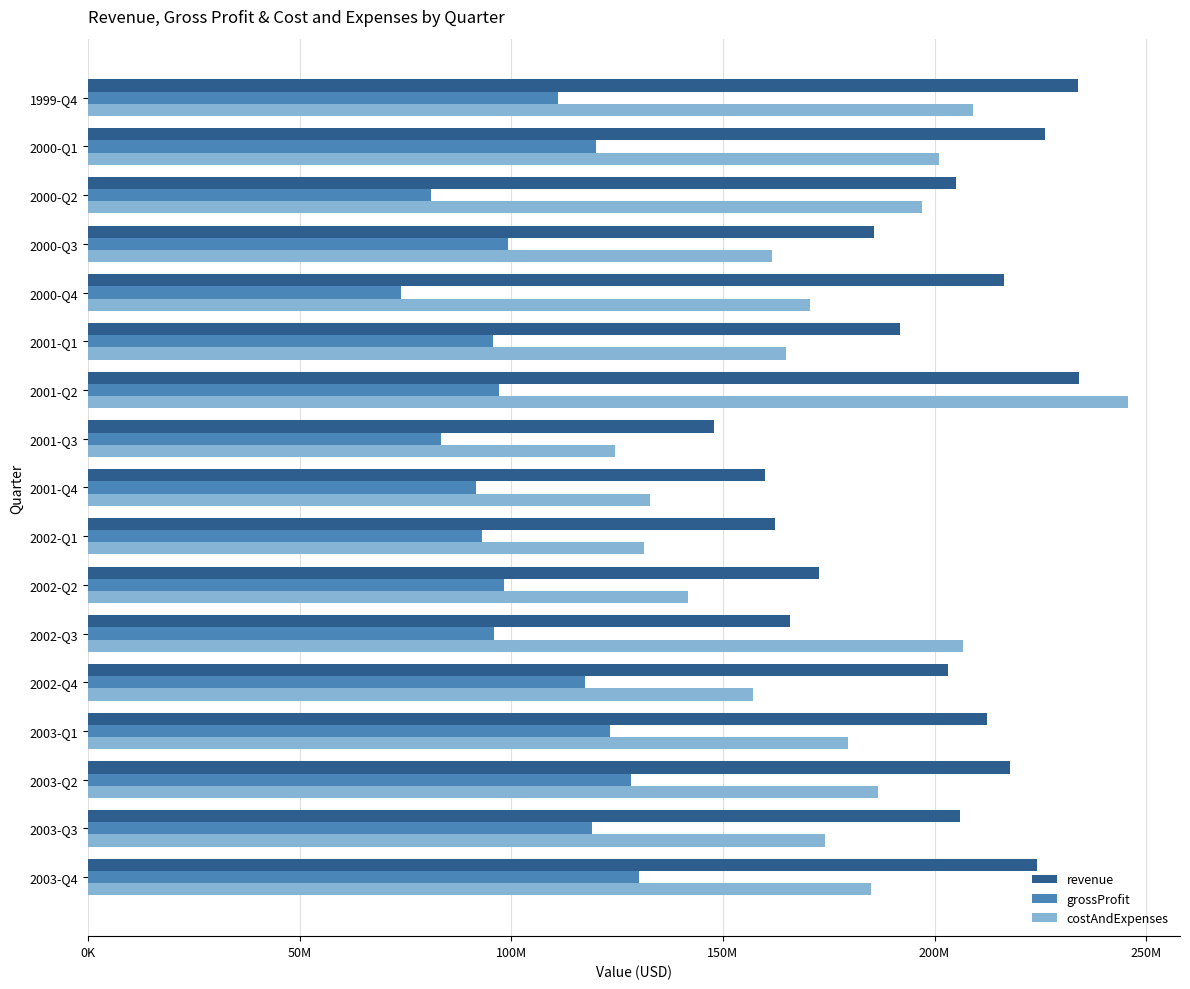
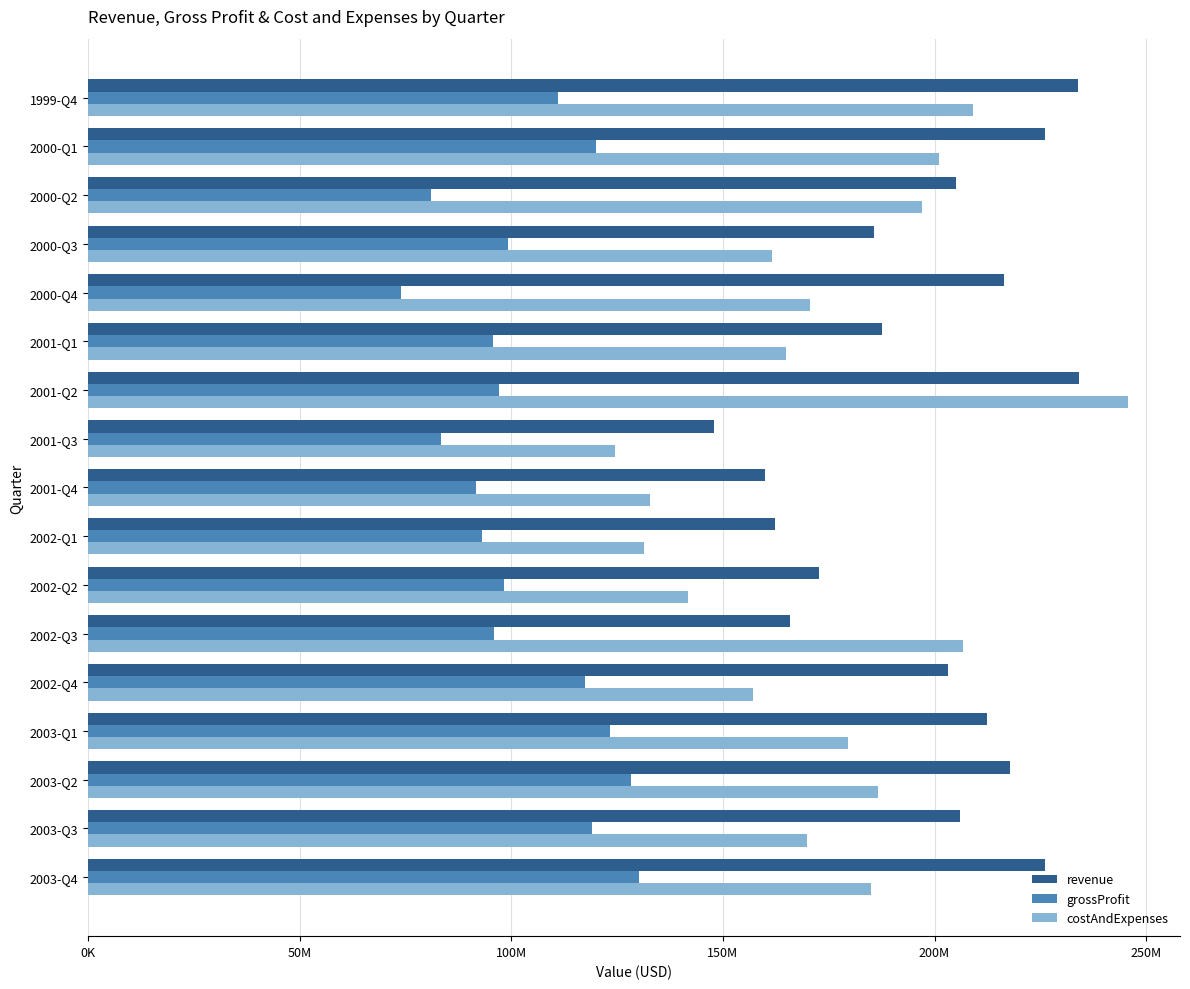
  {
    "revenue": {
      "1999-Q4": 234000000,
      "2000-Q1": 226000000,
      "2000-Q2": 205000000,
      "2000-Q3": 186000000,
      "2000-Q4": 217000000,
-     "2001-Q1": 192000000,
+     "2001-Q1": 188000000,
      "2001-Q2": 234000000,
      "2001-Q3": 148000000,
      "2001-Q4": 160000000,
      "2002-Q1": 162000000,
      "2002-Q2": 173000000,
      "2002-Q3": 166000000,
      "2002-Q4": 203000000,
      "2003-Q1": 213000000,
      "2003-Q2": 218000000,
      "2003-Q3": 206000000,
-     "2003-Q4": 224000000
+     "2003-Q4": 226000000
    },
    "grossProfit": {
      "1999-Q4": 111000000,
      "2000-Q1": 120000000,
      "2000-Q2": 81000000,
      "2000-Q3": 99000000,
      "2000-Q4": 74000000,
      "2001-Q1": 96000000,
      "2001-Q2": 97000000,
      "2001-Q3": 83000000,
      "2001-Q4": 92000000,
      "2002-Q1": 93000000,
      "2002-Q2": 98000000,
      "2002-Q3": 96000000,
      "2002-Q4": 117000000,
      "2003-Q1": 123000000,
      "2003-Q2": 128000000,
      "2003-Q3": 119000000,
      "2003-Q4": 130000000
    },
    "costAndExpenses": {
      "1999-Q4": 209000000,
      "2000-Q1": 201000000,
      "2000-Q2": 197000000,
      "2000-Q3": 162000000,
      "2000-Q4": 171000000,
      "2001-Q1": 165000000,
      "2001-Q2": 246000000,
      "2001-Q3": 125000000,
      "2001-Q4": 133000000,
      "2002-Q1": 131000000,
      "2002-Q2": 142000000,
      "2002-Q3": 207000000,
      "2002-Q4": 157000000,
      "2003-Q1": 180000000,
      "2003-Q2": 187000000,
-     "2003-Q3": 174000000,
+     "2003-Q3": 170000000,
      "2003-Q4": 185000000
    }
  }
